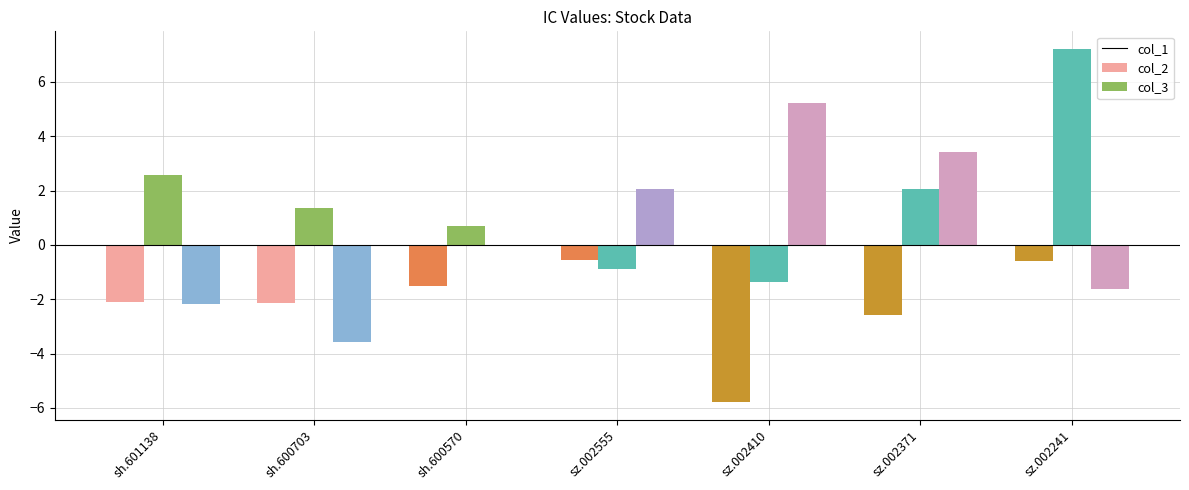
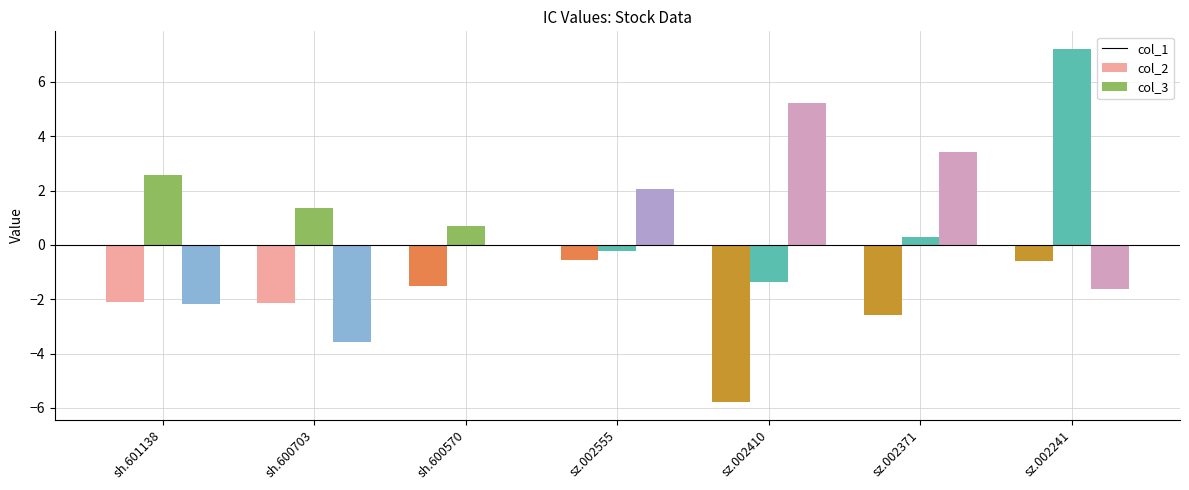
  {
    "sh.601138": 2.6,
    "sh.600703": 1.3,
    "sh.600570": 0.7,
-   "sz.002555": -0.9,
+   "sz.002555": -0.2,
    "sz.002410": -1.4,
-   "sz.002371": 2.1,
+   "sz.002371": 0.3,
    "sz.002241": 7.2
  }
